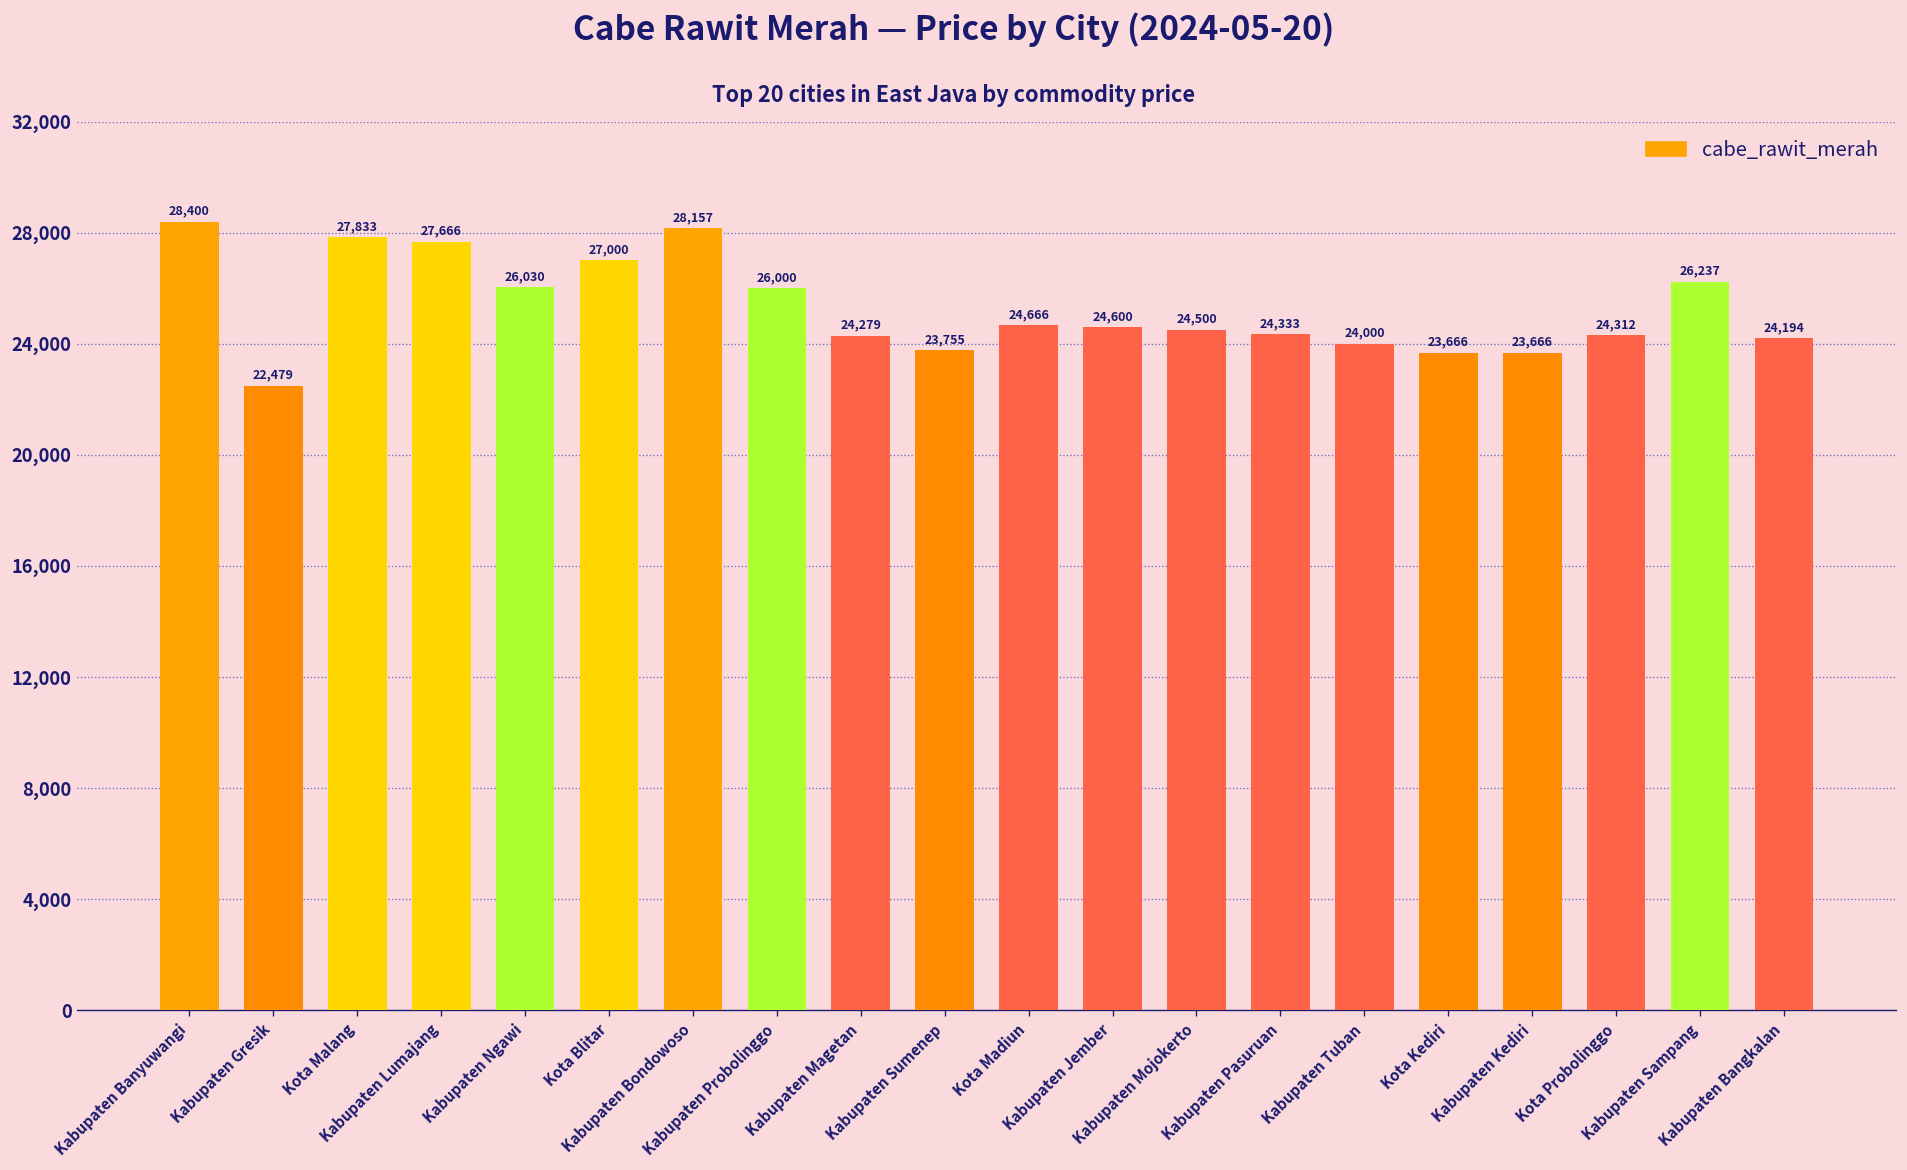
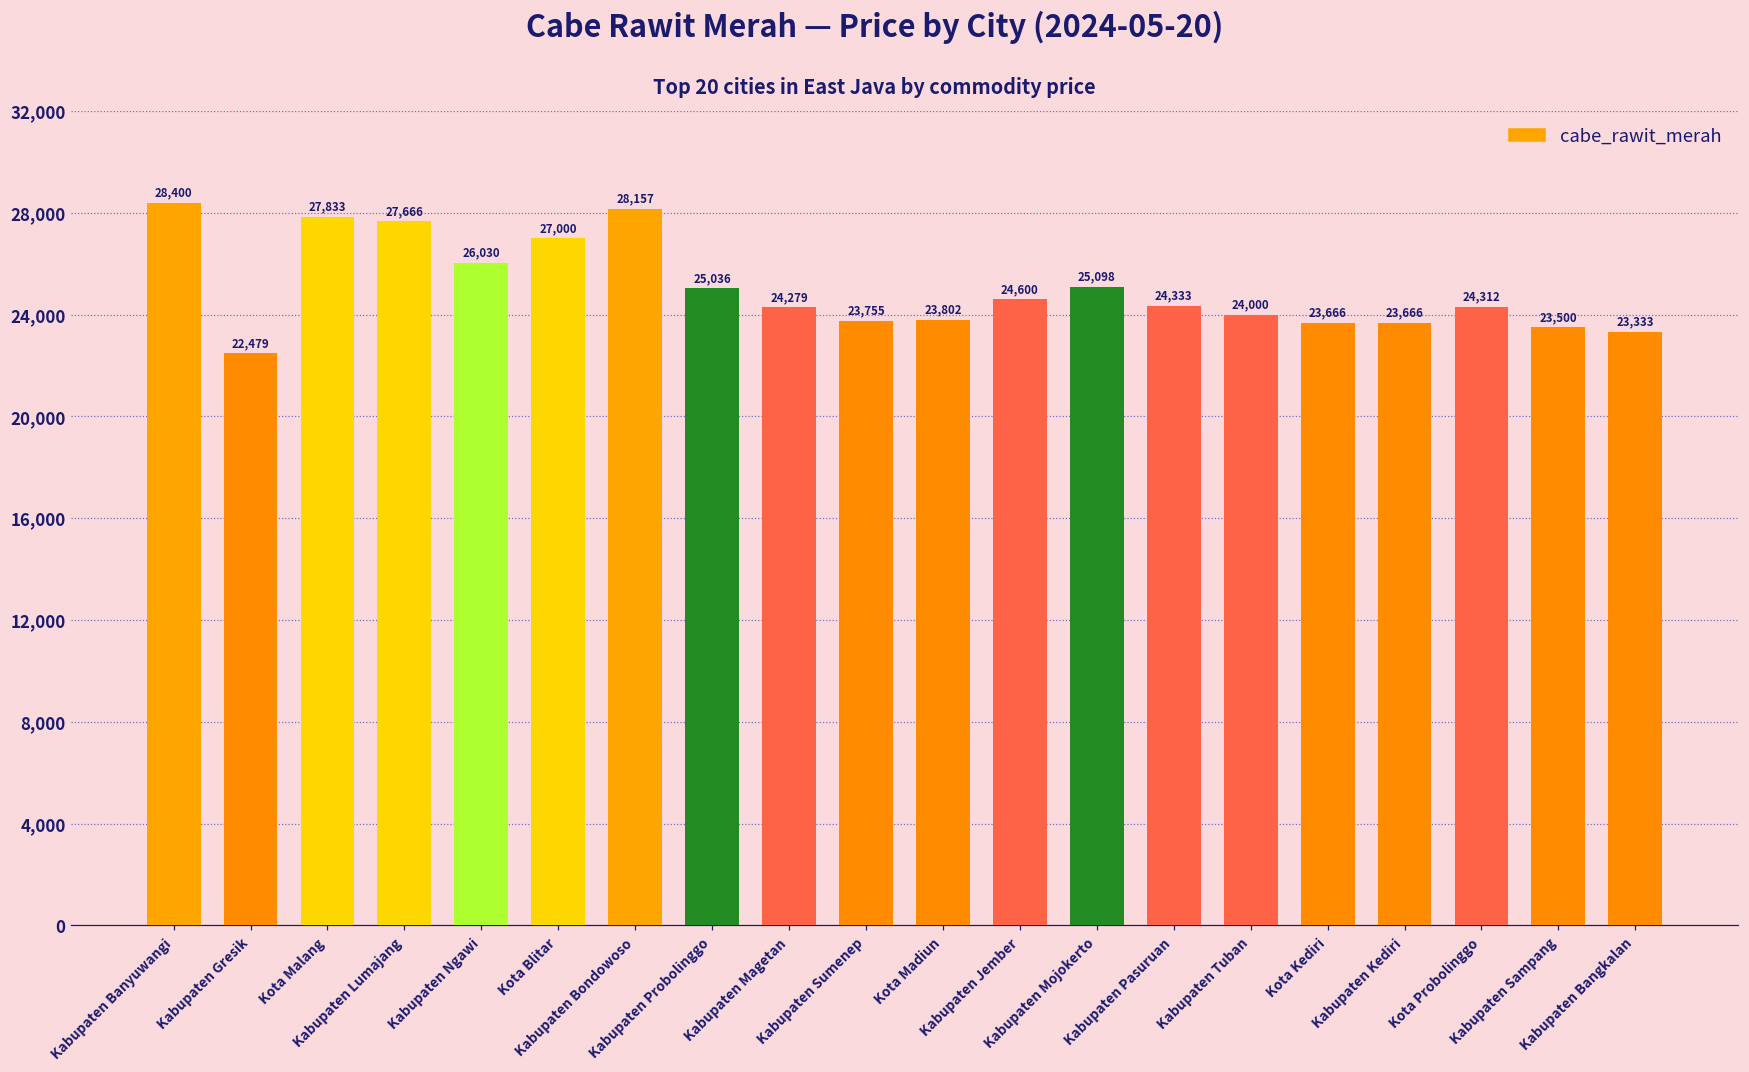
  {
    "Kabupaten Banyuwangi": "28,400",
    "Kabupaten Gresik": "22,479",
    "Kota Malang": "27,833",
    "Kabupaten Lumajang": "27,666",
    "Kabupaten Ngawi": "26,030",
    "Kota Blitar": "27,000",
    "Kabupaten Bondowoso": "28,157",
-   "Kabupaten Probolinggo": "26,000",
+   "Kabupaten Probolinggo": "25,036",
    "Kabupaten Magetan": "24,279",
    "Kabupaten Sumenep": "23,755",
-   "Kota Madiun": "24,666",
+   "Kota Madiun": "23,802",
    "Kabupaten Jember": "24,600",
-   "Kabupaten Mojokerto": "24,500",
+   "Kabupaten Mojokerto": "25,098",
    "Kabupaten Pasuruan": "24,333",
    "Kabupaten Tuban": "24,000",
    "Kota Kediri": "23,666",
    "Kabupaten Kediri": "23,666",
    "Kota Probolinggo": "24,312",
-   "Kabupaten Sampang": "26,237",
-   "Kabupaten Bangkalan": "24,194"
+   "Kabupaten Sampang": "23,500",
+   "Kabupaten Bangkalan": "23,333"
  }
